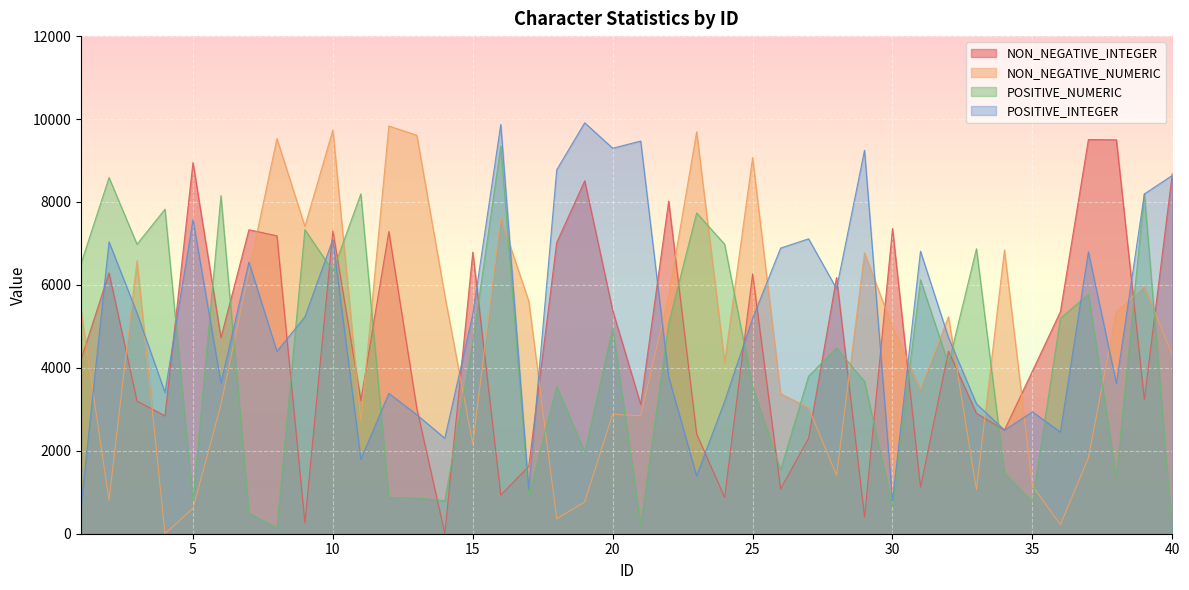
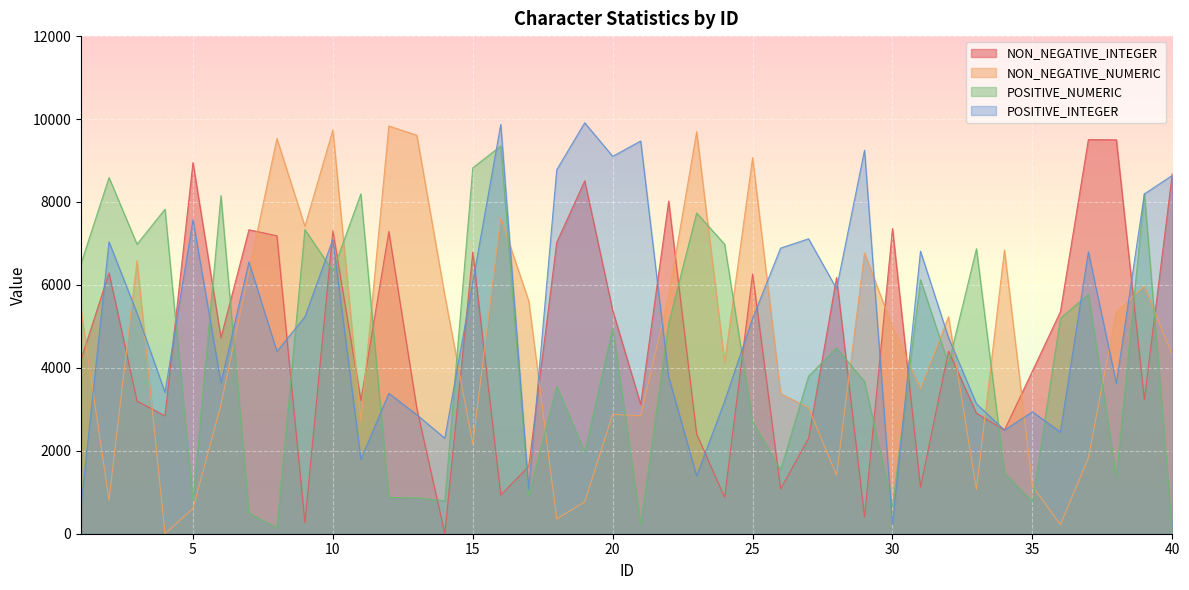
  {
    "POSITIVE_NUMERIC": {
      "5": 800,
      "10": 6300,
-     "15": 4600,
+     "15": 8800,
      "20": 5000,
-     "25": 3500,
+     "25": 2700,
      "30": 700,
      "35": 800,
      "40": 0
    },
    "POSITIVE_INTEGER": {
      "5": 7600,
      "10": 7100,
-     "15": 5300,
-     "20": 9300,
+     "15": 6100,
+     "20": 9100,
      "25": 5200,
-     "30": 800,
+     "30": 200,
      "35": 2900
    }
  }
